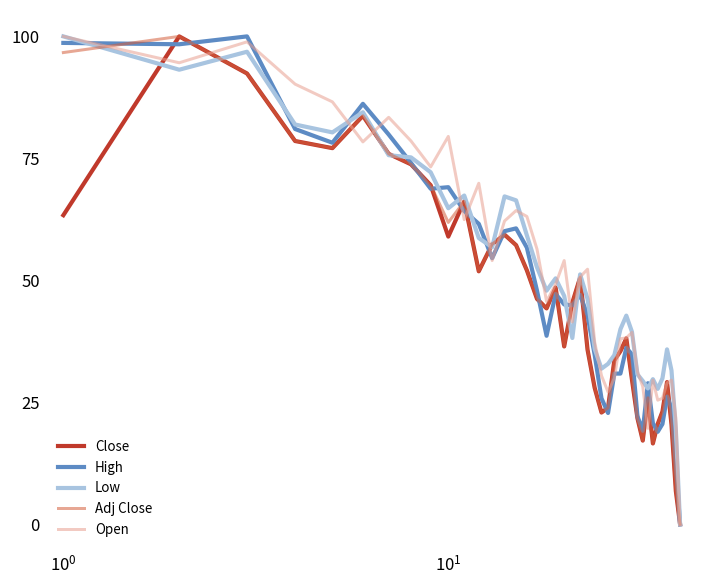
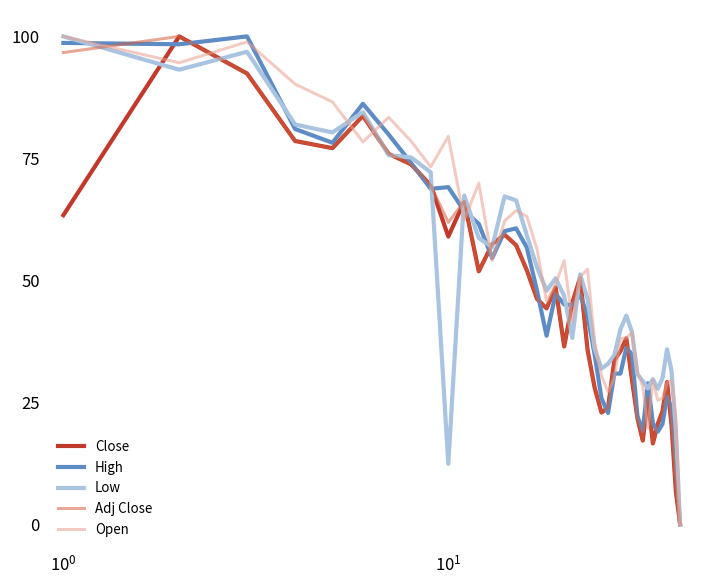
  {
    "High": {
      "10^0": 99,
      "10^1": 69
    },
    "Low": {
-     "10^1": 65
+     "10^1": 12
    },
    "Open": {
      "10^1": 79
    }
  }
